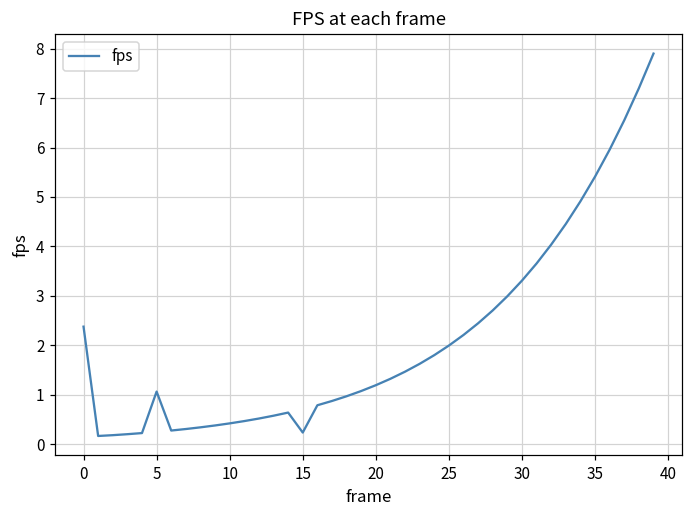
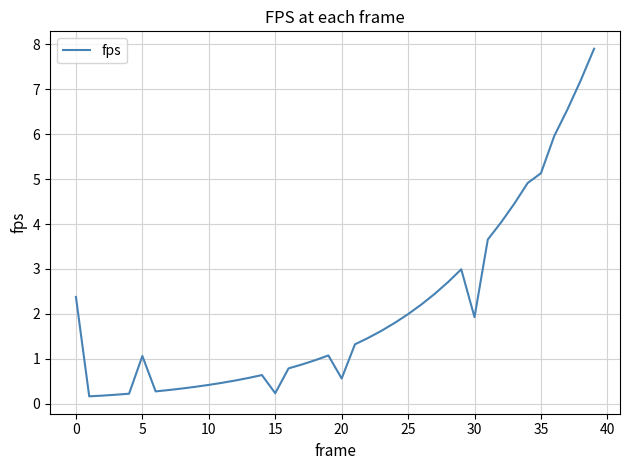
  {
    "0": 2.4,
    "5": 1.1,
    "10": 0.4,
    "15": 0.2,
-   "20": 1.2,
+   "20": 0.6,
    "25": 2.0,
-   "30": 3.3,
-   "35": 5.4
+   "30": 1.9,
+   "35": 5.1
  }
